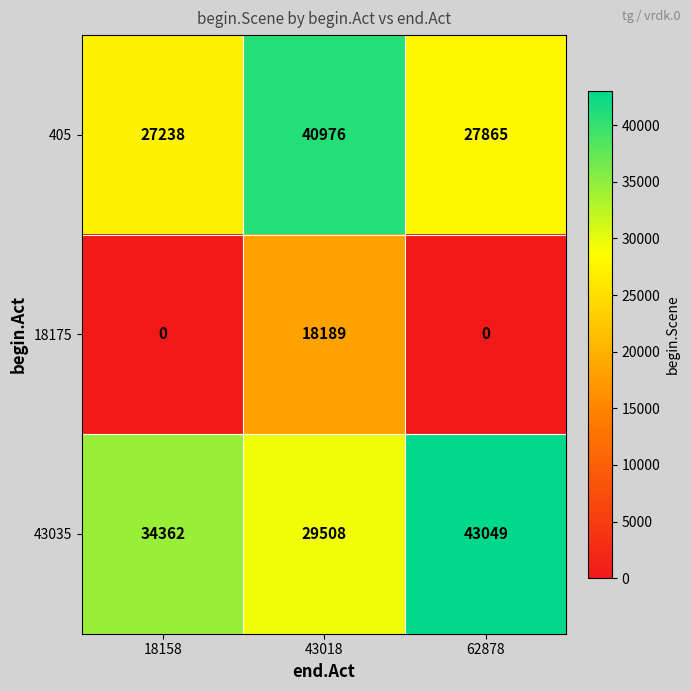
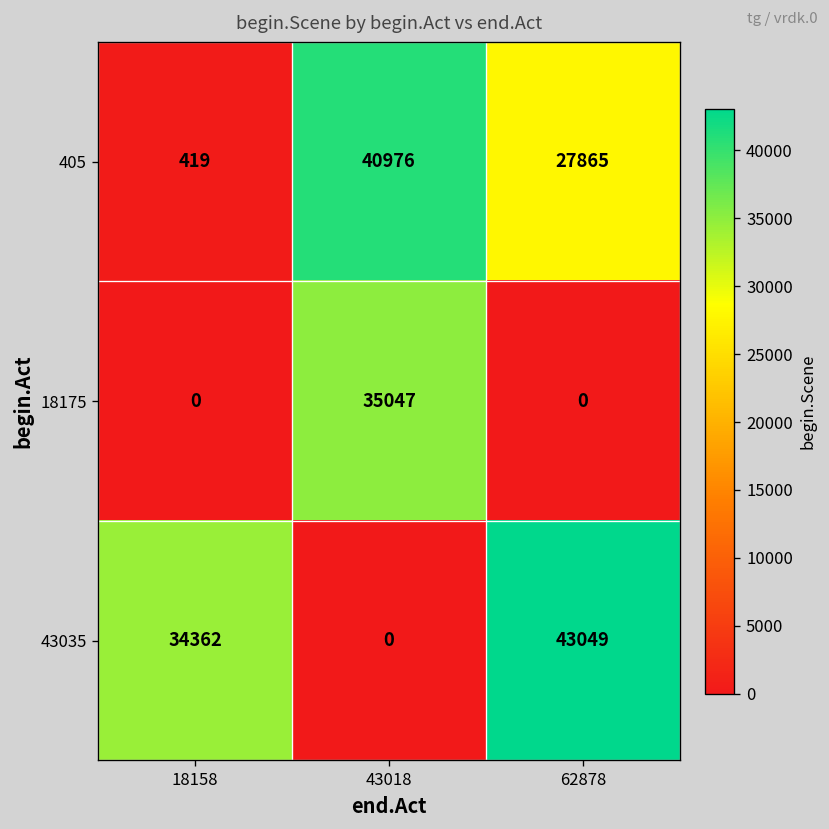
  {
    "405": {
-     "18158": 27238,
+     "18158": 419,
      "43018": 40976,
      "62878": 27865
    },
    "18175": {
      "18158": 0,
-     "43018": 18189,
+     "43018": 35047,
      "62878": 0
    },
    "43035": {
      "18158": 34362,
-     "43018": 29508,
+     "43018": 0,
      "62878": 43049
    }
  }
